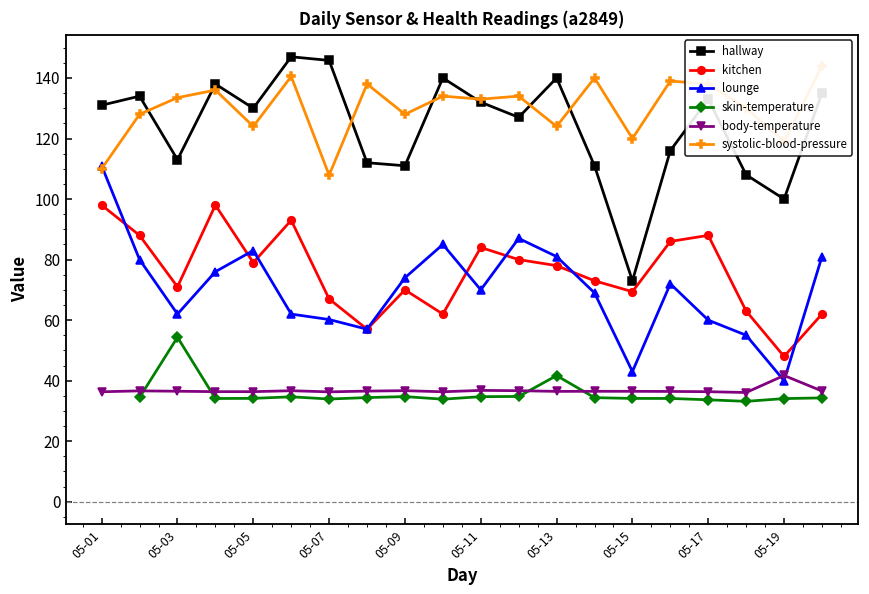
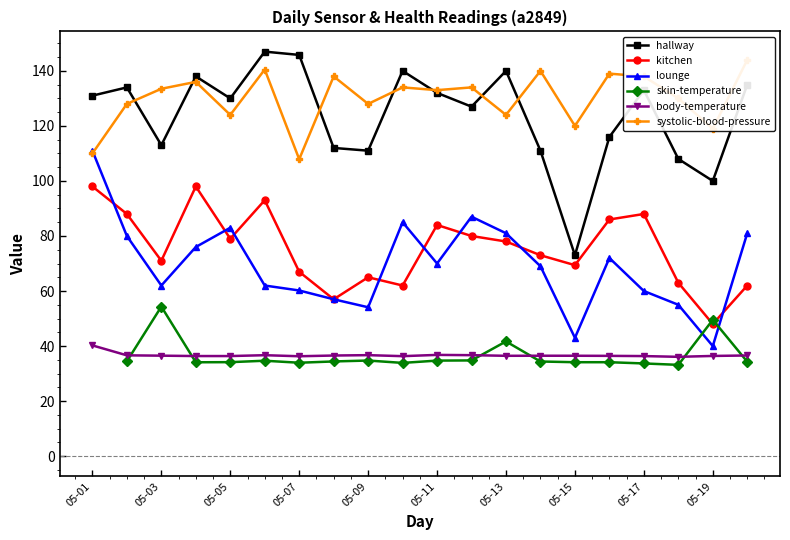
  {
    "hallway": {
      "05-01": 131,
      "05-03": 113,
      "05-05": 130,
      "05-07": 146,
      "05-09": 111,
      "05-11": 132,
      "05-13": 140,
      "05-15": 73,
      "05-19": 100
    },
    "kitchen": {
      "05-01": 98,
      "05-03": 71,
      "05-05": 79,
      "05-07": 67,
-     "05-09": 70,
+     "05-09": 65,
      "05-11": 84,
      "05-13": 78,
      "05-15": 69,
      "05-17": 88,
      "05-19": 48
    },
    "lounge": {
      "05-01": 111,
      "05-03": 62,
      "05-05": 83,
      "05-07": 60,
-     "05-09": 74,
+     "05-09": 54,
      "05-11": 70,
      "05-13": 81,
      "05-15": 43,
      "05-17": 60,
      "05-19": 40
    },
    "skin-temperature": {
      "05-03": 54,
      "05-05": 34,
      "05-07": 34,
      "05-09": 35,
      "05-11": 35,
      "05-13": 42,
      "05-15": 34,
      "05-17": 34,
-     "05-19": 34
+     "05-19": 50
    },
    "body-temperature": {
-     "05-01": 36,
+     "05-01": 40,
      "05-03": 37,
      "05-05": 36,
      "05-07": 36,
      "05-09": 37,
      "05-11": 37,
      "05-13": 36,
      "05-15": 36,
      "05-17": 36,
-     "05-19": 42
+     "05-19": 36
    },
    "systolic-blood-pressure": {
      "05-01": 110,
      "05-03": 134,
      "05-05": 124,
      "05-07": 108,
      "05-09": 128,
      "05-11": 133,
      "05-13": 124,
      "05-15": 120
    }
  }
